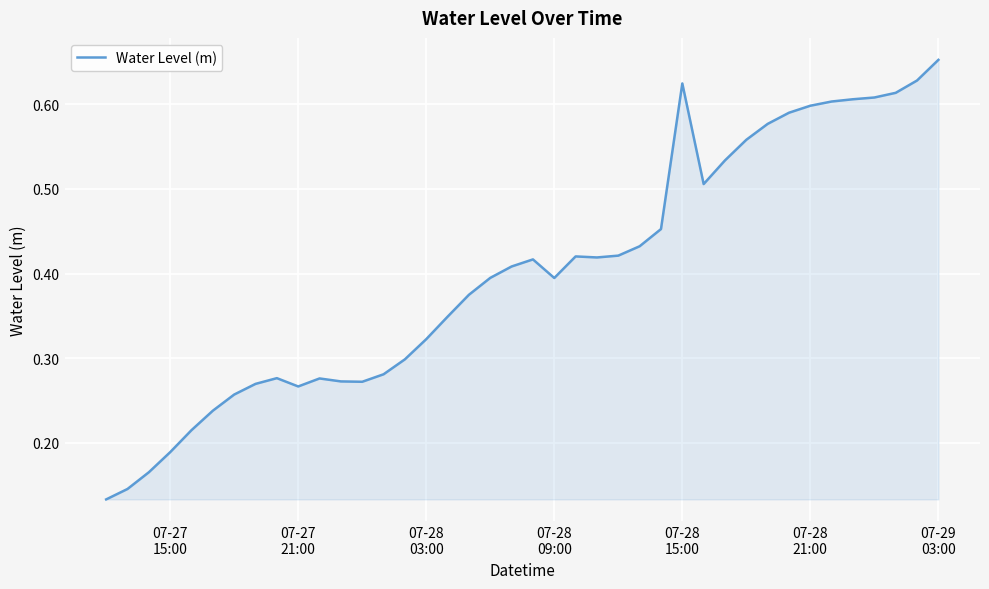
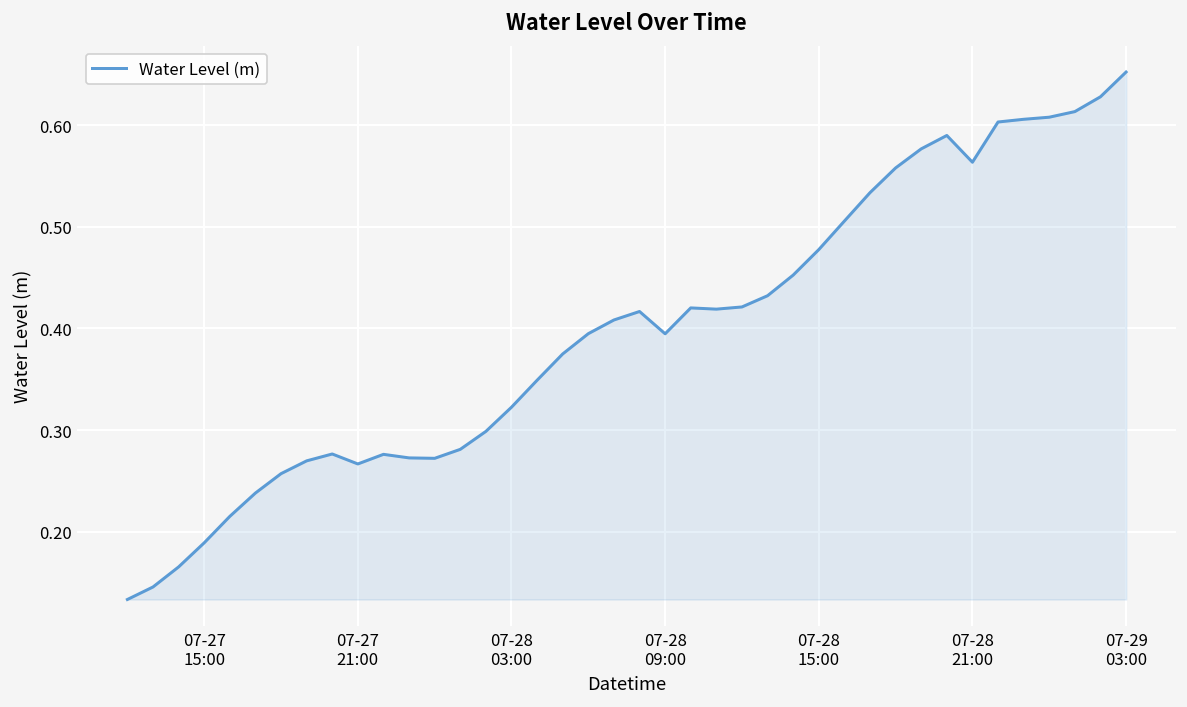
  {
    "07-27 15:00": 0.19,
    "07-27 21:00": 0.27,
    "07-28 03:00": 0.32,
    "07-28 09:00": 0.39,
-   "07-28 15:00": 0.62,
-   "07-28 21:00": 0.60,
+   "07-28 15:00": 0.48,
+   "07-28 21:00": 0.56,
    "07-29 03:00": 0.65
  }
